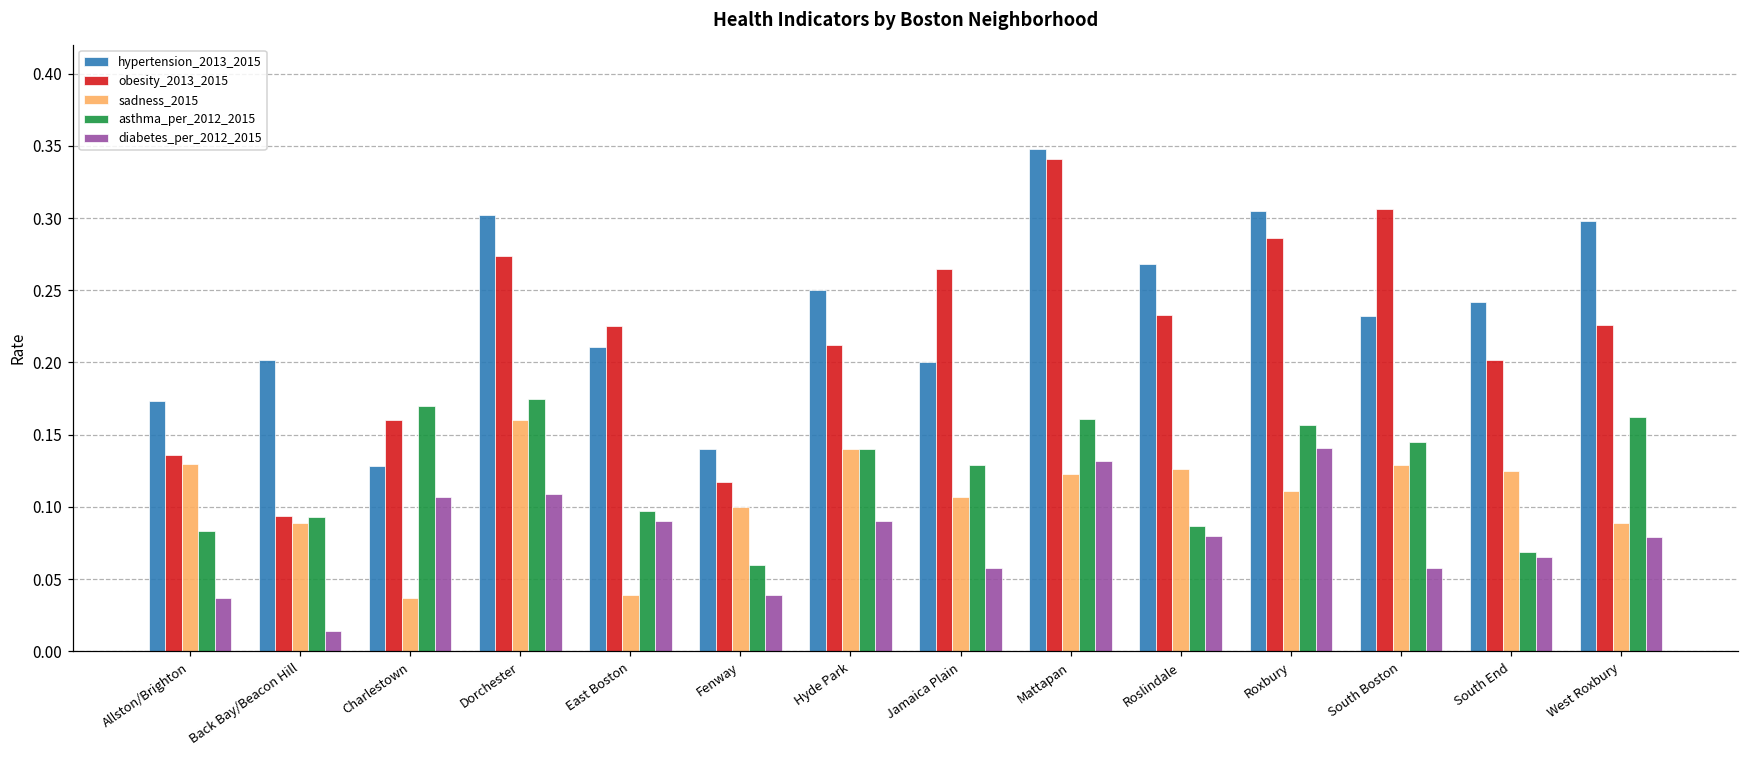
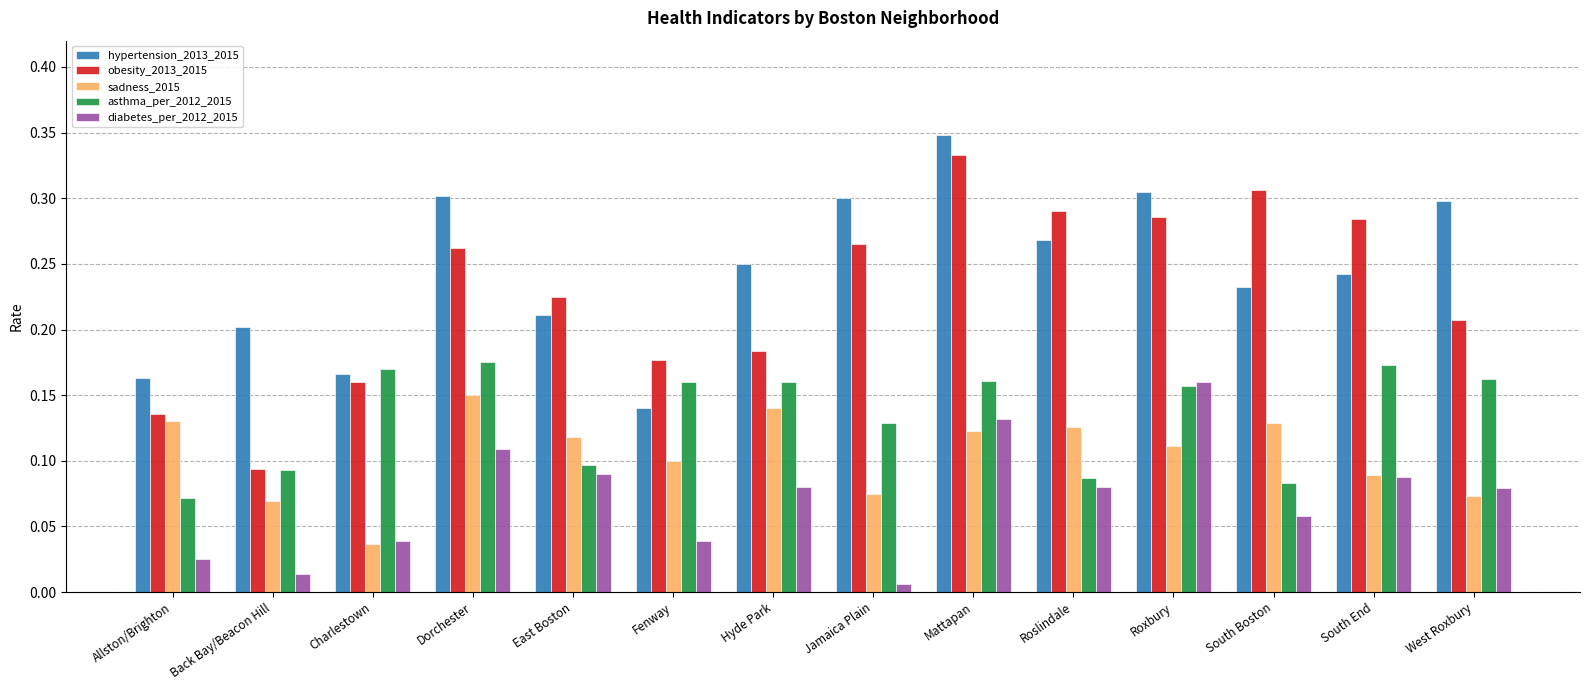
  {
    "hypertension_2013_2015": {
-     "Allston/Brighton": 0.173,
+     "Allston/Brighton": 0.163,
      "Back Bay/Beacon Hill": 0.202,
-     "Charlestown": 0.128,
+     "Charlestown": 0.166,
      "Dorchester": 0.302,
      "East Boston": 0.211,
      "Fenway": 0.140,
      "Hyde Park": 0.250,
-     "Jamaica Plain": 0.2,
+     "Jamaica Plain": 0.3,
      "Mattapan": 0.348,
      "Roslindale": 0.268,
      "Roxbury": 0.305,
      "South Boston": 0.232,
      "South End": 0.242,
      "West Roxbury": 0.298
    },
    "obesity_2013_2015": {
      "Allston/Brighton": 0.136,
      "Back Bay/Beacon Hill": 0.094,
      "Charlestown": 0.160,
-     "Dorchester": 0.274,
+     "Dorchester": 0.262,
      "East Boston": 0.225,
-     "Fenway": 0.117,
-     "Hyde Park": 0.212,
+     "Fenway": 0.177,
+     "Hyde Park": 0.184,
      "Jamaica Plain": 0.265,
-     "Mattapan": 0.341,
-     "Roslindale": 0.233,
+     "Mattapan": 0.333,
+     "Roslindale": 0.290,
      "Roxbury": 0.286,
      "South Boston": 0.306,
-     "South End": 0.202,
-     "West Roxbury": 0.226
+     "South End": 0.284,
+     "West Roxbury": 0.207
    },
    "sadness_2015": {
      "Allston/Brighton": 0.130,
-     "Back Bay/Beacon Hill": 0.089,
+     "Back Bay/Beacon Hill": 0.069,
      "Charlestown": 0.037,
-     "Dorchester": 0.16,
-     "East Boston": 0.039,
+     "Dorchester": 0.15,
+     "East Boston": 0.118,
      "Fenway": 0.100,
      "Hyde Park": 0.140,
-     "Jamaica Plain": 0.107,
+     "Jamaica Plain": 0.075,
      "Mattapan": 0.123,
      "Roslindale": 0.126,
      "Roxbury": 0.111,
      "South Boston": 0.129,
-     "South End": 0.125,
-     "West Roxbury": 0.089
+     "South End": 0.089,
+     "West Roxbury": 0.073
    },
    "asthma_per_2012_2015": {
-     "Allston/Brighton": 0.083,
+     "Allston/Brighton": 0.072,
      "Back Bay/Beacon Hill": 0.093,
      "Charlestown": 0.170,
      "Dorchester": 0.175,
      "East Boston": 0.097,
-     "Fenway": 0.06,
-     "Hyde Park": 0.14,
+     "Fenway": 0.16,
+     "Hyde Park": 0.16,
      "Jamaica Plain": 0.129,
      "Mattapan": 0.161,
      "Roslindale": 0.087,
      "Roxbury": 0.157,
-     "South Boston": 0.145,
-     "South End": 0.069,
+     "South Boston": 0.083,
+     "South End": 0.173,
      "West Roxbury": 0.162
    },
    "diabetes_per_2012_2015": {
-     "Allston/Brighton": 0.037,
+     "Allston/Brighton": 0.025,
      "Back Bay/Beacon Hill": 0.014,
-     "Charlestown": 0.107,
+     "Charlestown": 0.039,
      "Dorchester": 0.109,
      "East Boston": 0.090,
      "Fenway": 0.039,
-     "Hyde Park": 0.09,
-     "Jamaica Plain": 0.058,
+     "Hyde Park": 0.08,
+     "Jamaica Plain": 0.006,
      "Mattapan": 0.132,
      "Roslindale": 0.080,
-     "Roxbury": 0.141,
+     "Roxbury": 0.160,
      "South Boston": 0.058,
-     "South End": 0.065,
+     "South End": 0.088,
      "West Roxbury": 0.079
    }
  }
